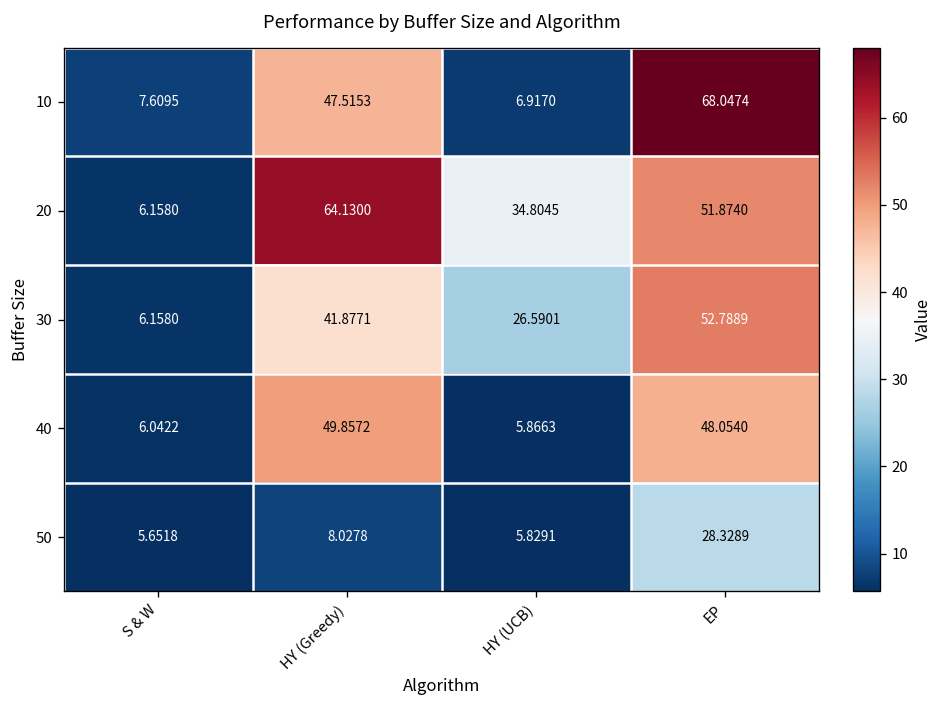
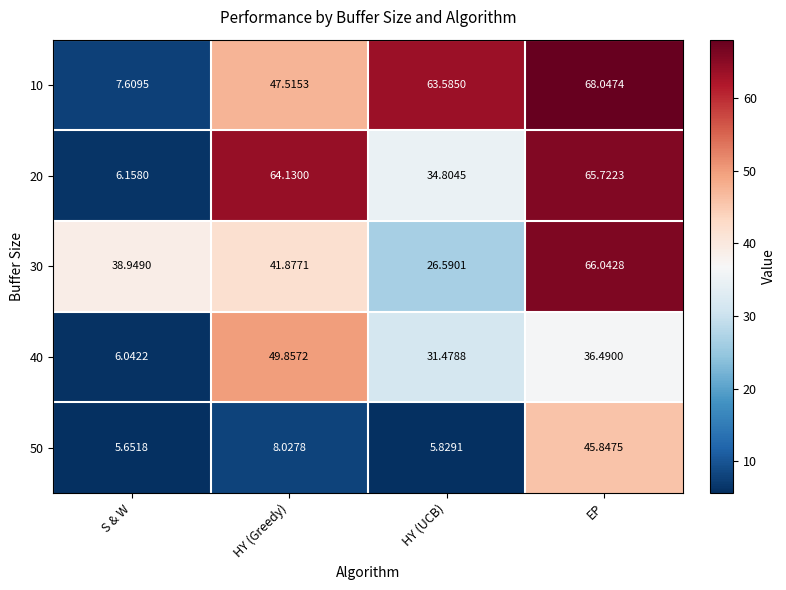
  {
    "10": {
      "S & W": 7.6095,
      "HY (Greedy)": 47.5153,
-     "HY (UCB)": 6.9170,
+     "HY (UCB)": 63.5850,
      "EP": 68.0474
    },
    "20": {
      "S & W": 6.1580,
      "HY (Greedy)": 64.1300,
      "HY (UCB)": 34.8045,
-     "EP": 51.8740
+     "EP": 65.7223
    },
    "30": {
-     "S & W": 6.1580,
+     "S & W": 38.9490,
      "HY (Greedy)": 41.8771,
      "HY (UCB)": 26.5901,
-     "EP": 52.7889
+     "EP": 66.0428
    },
    "40": {
      "S & W": 6.0422,
      "HY (Greedy)": 49.8572,
-     "HY (UCB)": 5.8663,
-     "EP": 48.0540
+     "HY (UCB)": 31.4788,
+     "EP": 36.4900
    },
    "50": {
      "S & W": 5.6518,
      "HY (Greedy)": 8.0278,
      "HY (UCB)": 5.8291,
-     "EP": 28.3289
+     "EP": 45.8475
    }
  }
